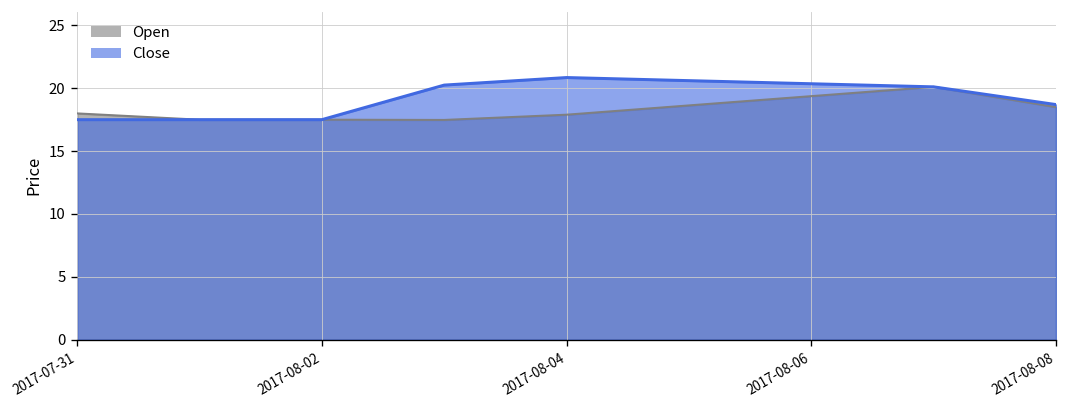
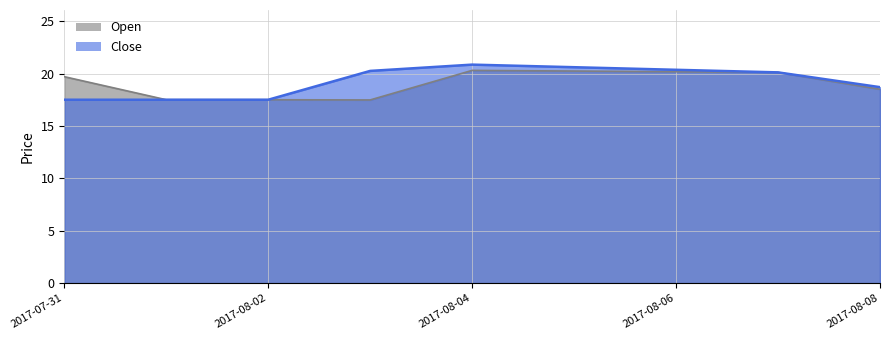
  {
    "Open": {
-     "2017-07-31": 18.0,
-     "2017-08-04": 17.9
+     "2017-07-31": 19.7,
+     "2017-08-04": 20.3
    },
    "Close": {
      "2017-07-31": 17.5,
      "2017-08-04": 20.9
    }
  }
